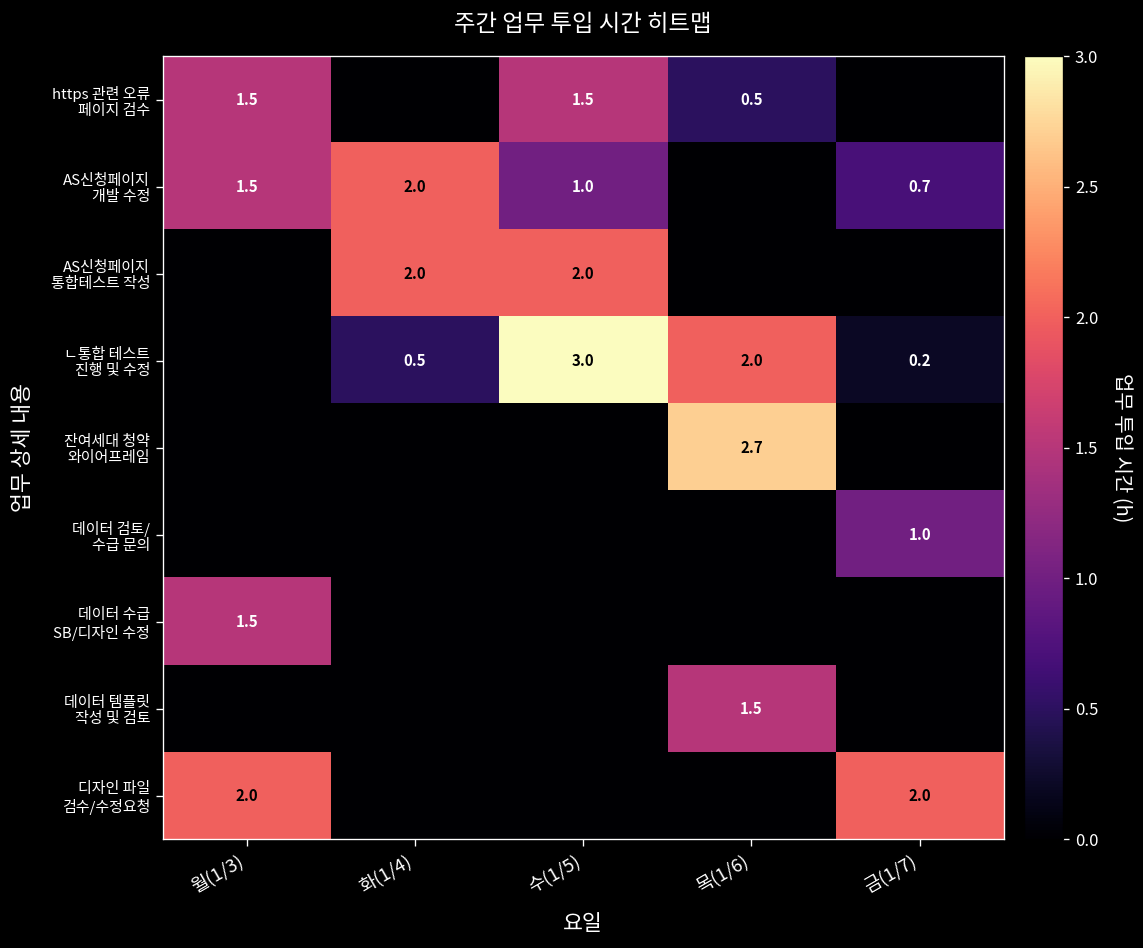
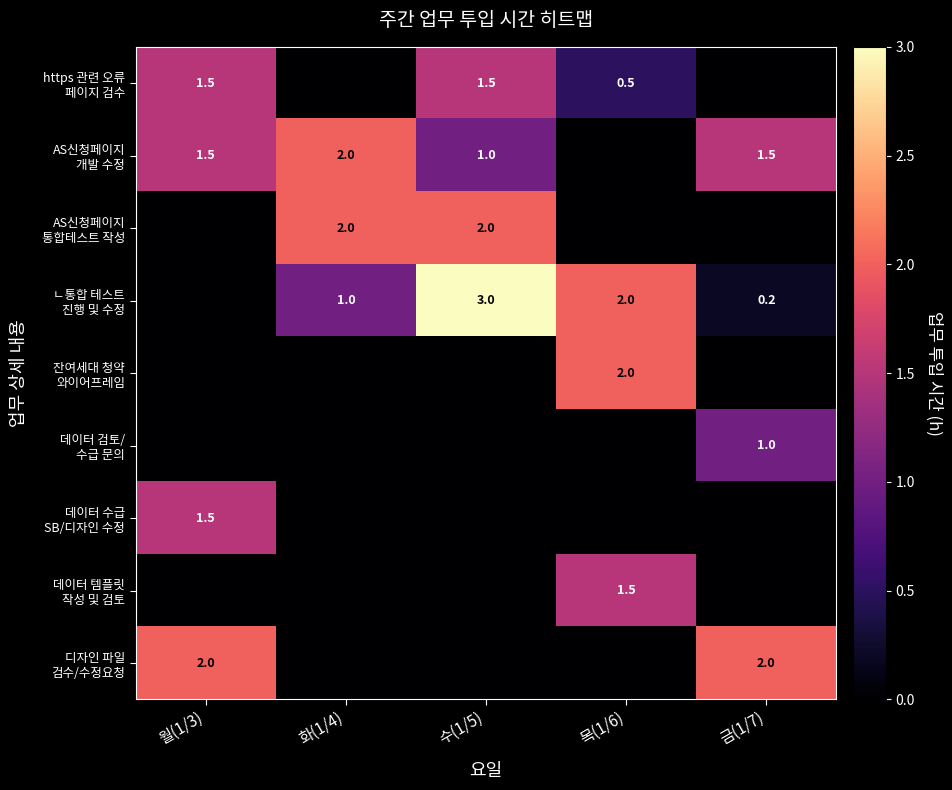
  {
    "https 관련 오류 페이지 검수": {
      "월(1/3)": 1.5,
      "수(1/5)": 1.5,
      "목(1/6)": 0.5
    },
    "AS신청페이지 개발 수정": {
      "월(1/3)": 1.5,
      "화(1/4)": 2.0,
      "수(1/5)": 1.0,
-     "금(1/7)": 0.7
+     "금(1/7)": 1.5
    },
    "AS신청페이지 통합테스트 작성": {
      "화(1/4)": 2.0,
      "수(1/5)": 2.0
    },
    "ㄴ통합 테스트 진행 및 수정": {
-     "화(1/4)": 0.5,
+     "화(1/4)": 1.0,
      "수(1/5)": 3.0,
      "목(1/6)": 2.0,
      "금(1/7)": 0.2
    },
    "잔여세대 청약 와이어프레임": {
-     "목(1/6)": 2.7
+     "목(1/6)": 2.0
    },
    "데이터 검토/ 수급 문의": {
      "금(1/7)": 1.0
    },
    "데이터 수급 SB/디자인 수정": {
      "월(1/3)": 1.5
    },
    "데이터 템플릿 작성 및 검토": {
      "목(1/6)": 1.5
    },
    "디자인 파일 검수/수정요청": {
      "월(1/3)": 2.0,
      "금(1/7)": 2.0
    }
  }
